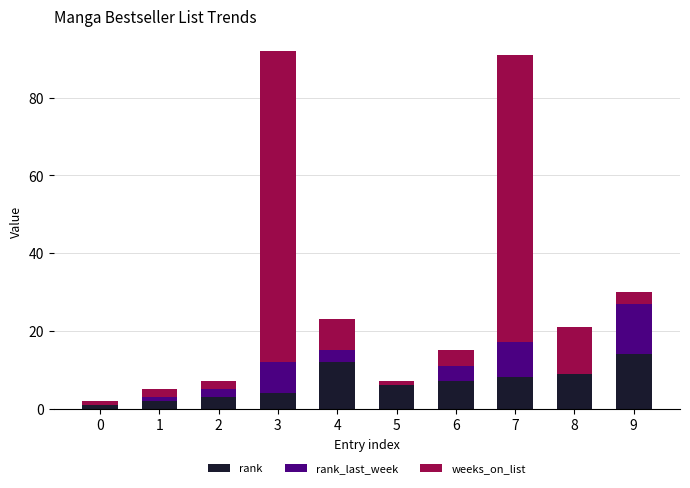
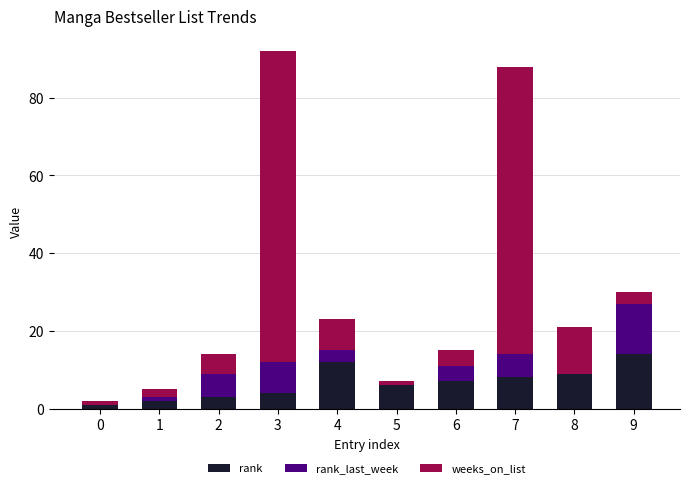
  {
    "rank": {
      "0": 1,
      "1": 2,
      "2": 3,
      "3": 4,
      "4": 12,
      "5": 6,
      "6": 7,
      "7": 8,
      "8": 9,
      "9": 14
    },
    "rank_last_week": {
      "0": 0,
      "1": 1,
-     "2": 2,
+     "2": 6,
      "3": 8,
      "4": 3,
      "5": 0,
      "6": 4,
-     "7": 9,
+     "7": 6,
      "8": 0,
      "9": 13
    },
    "weeks_on_list": {
      "0": 1,
      "1": 2,
-     "2": 2,
+     "2": 5,
      "3": 80,
      "4": 8,
      "5": 1,
      "6": 4,
      "7": 74,
      "8": 12,
      "9": 3
    }
  }
